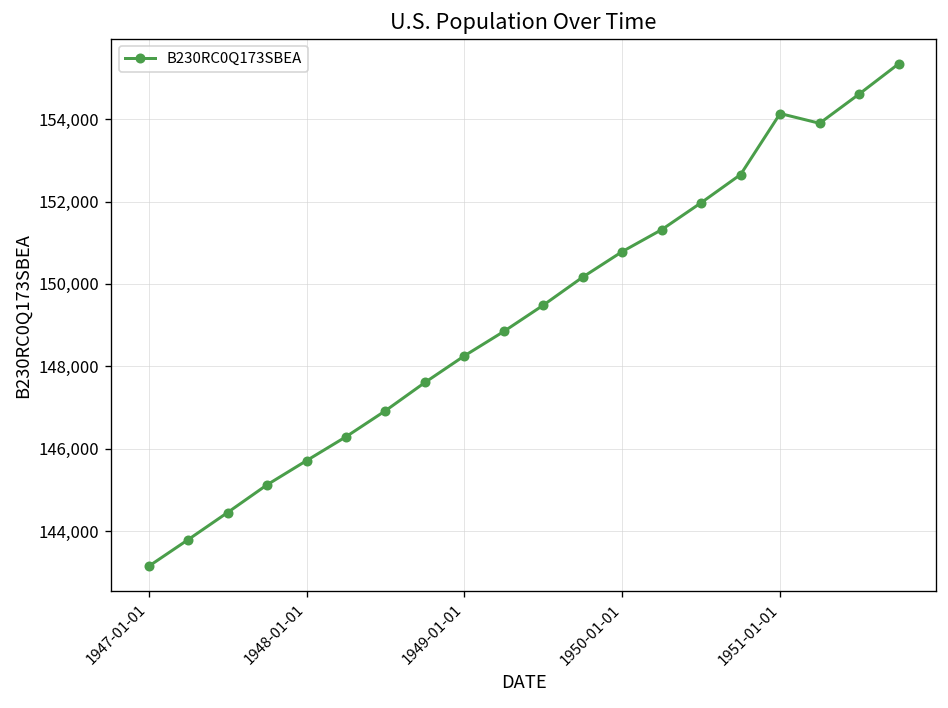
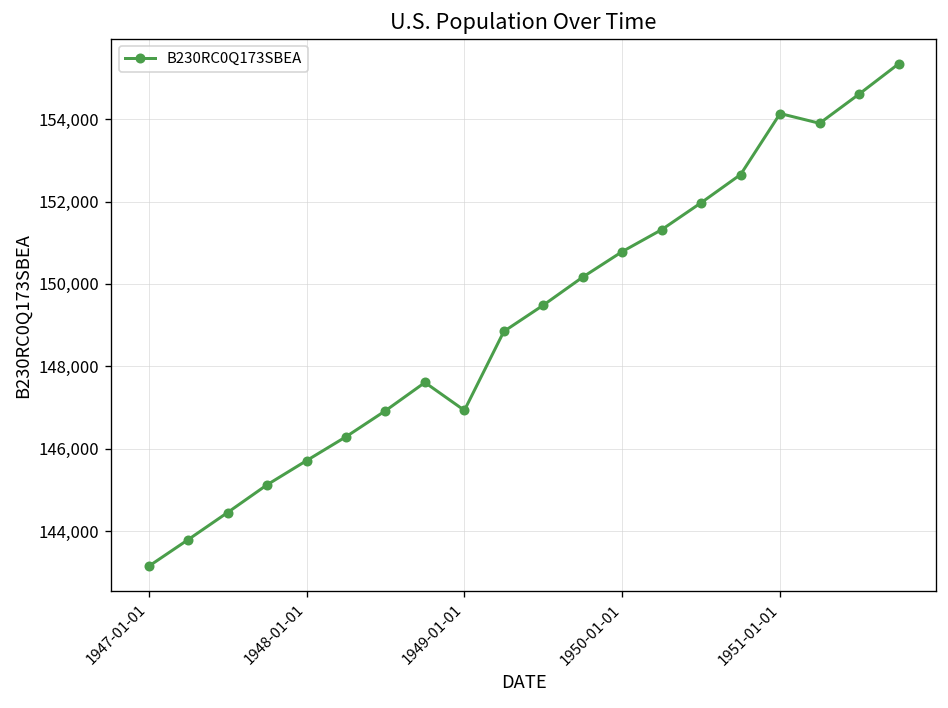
  {
    "1947-01-01": "143,100",
    "1948-01-01": "145,700",
-   "1949-01-01": "148,300",
+   "1949-01-01": "146,900",
    "1950-01-01": "150,800",
    "1951-01-01": "154,100"
  }
